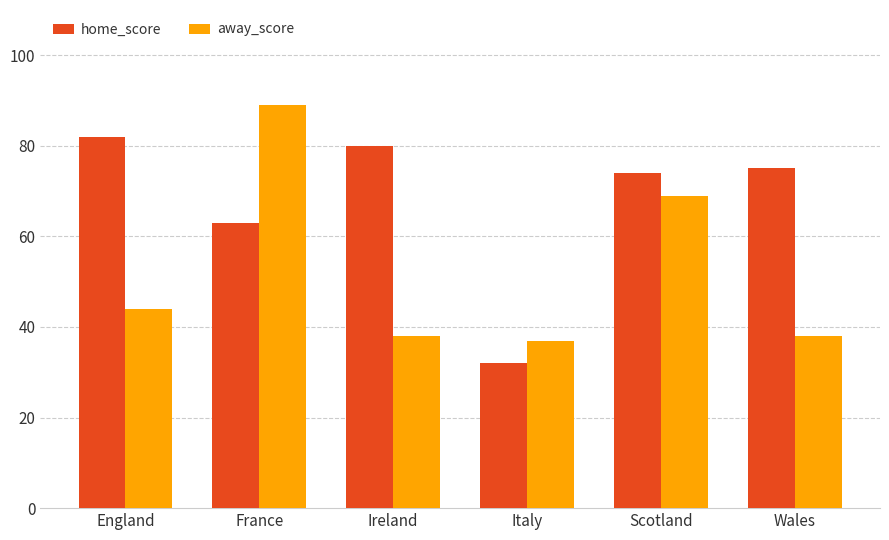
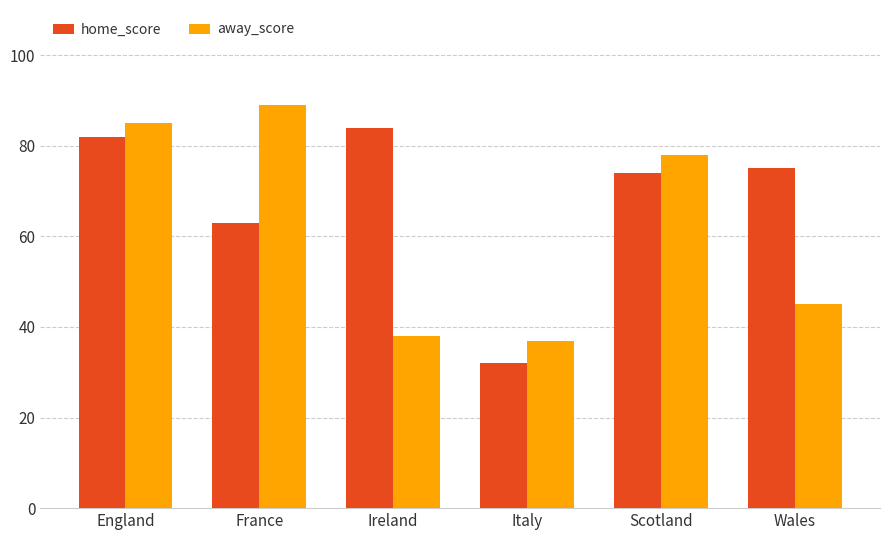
  {
    "home_score": {
      "England": 82,
      "France": 63,
-     "Ireland": 80,
+     "Ireland": 84,
      "Italy": 32,
      "Scotland": 74,
      "Wales": 75
    },
    "away_score": {
-     "England": 44,
+     "England": 85,
      "France": 89,
      "Ireland": 38,
      "Italy": 37,
-     "Scotland": 69,
-     "Wales": 38
+     "Scotland": 78,
+     "Wales": 45
    }
  }
